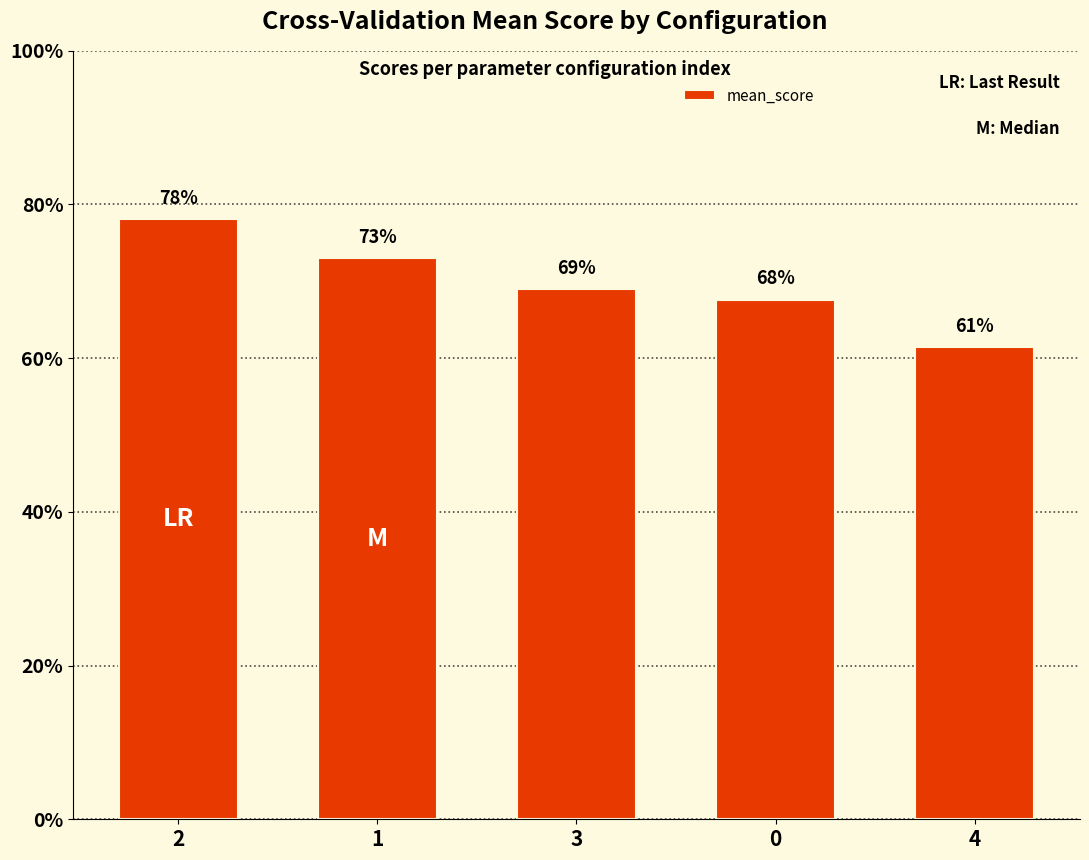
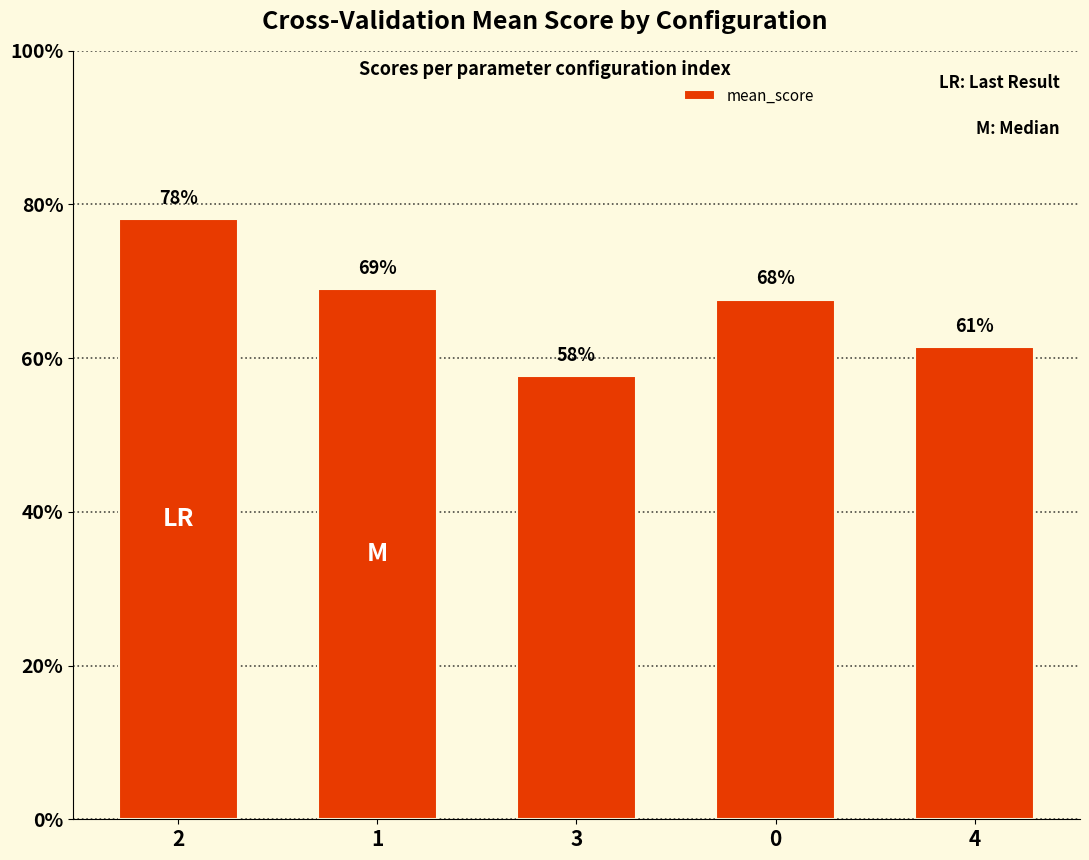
  {
    "2": "78%",
-   "1": "73%",
-   "3": "69%",
+   "1": "69%",
+   "3": "58%",
    "0": "68%",
    "4": "61%"
  }
